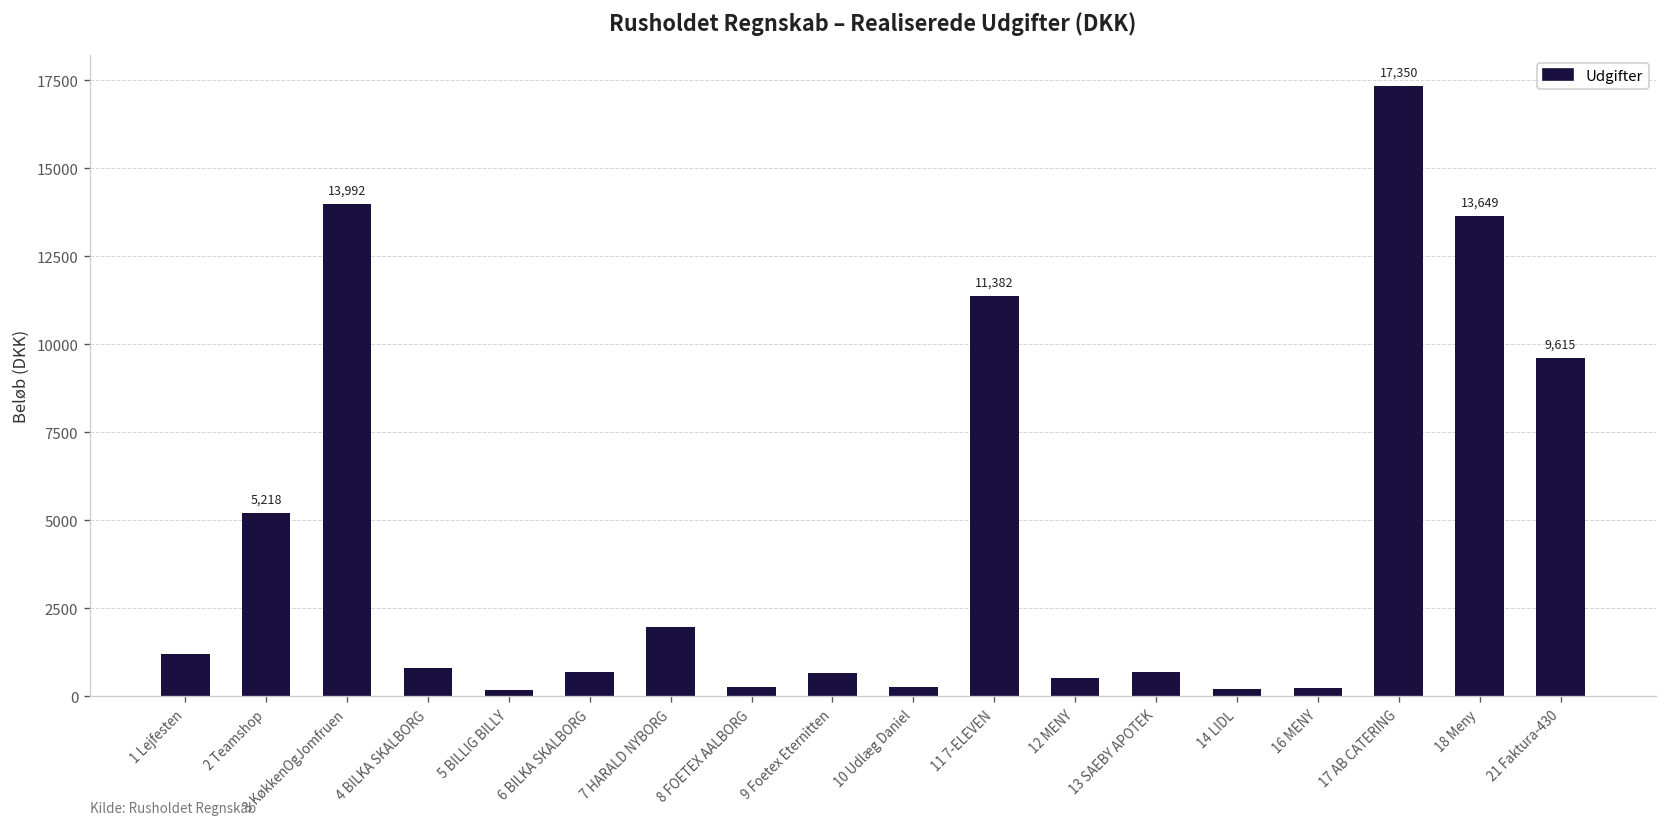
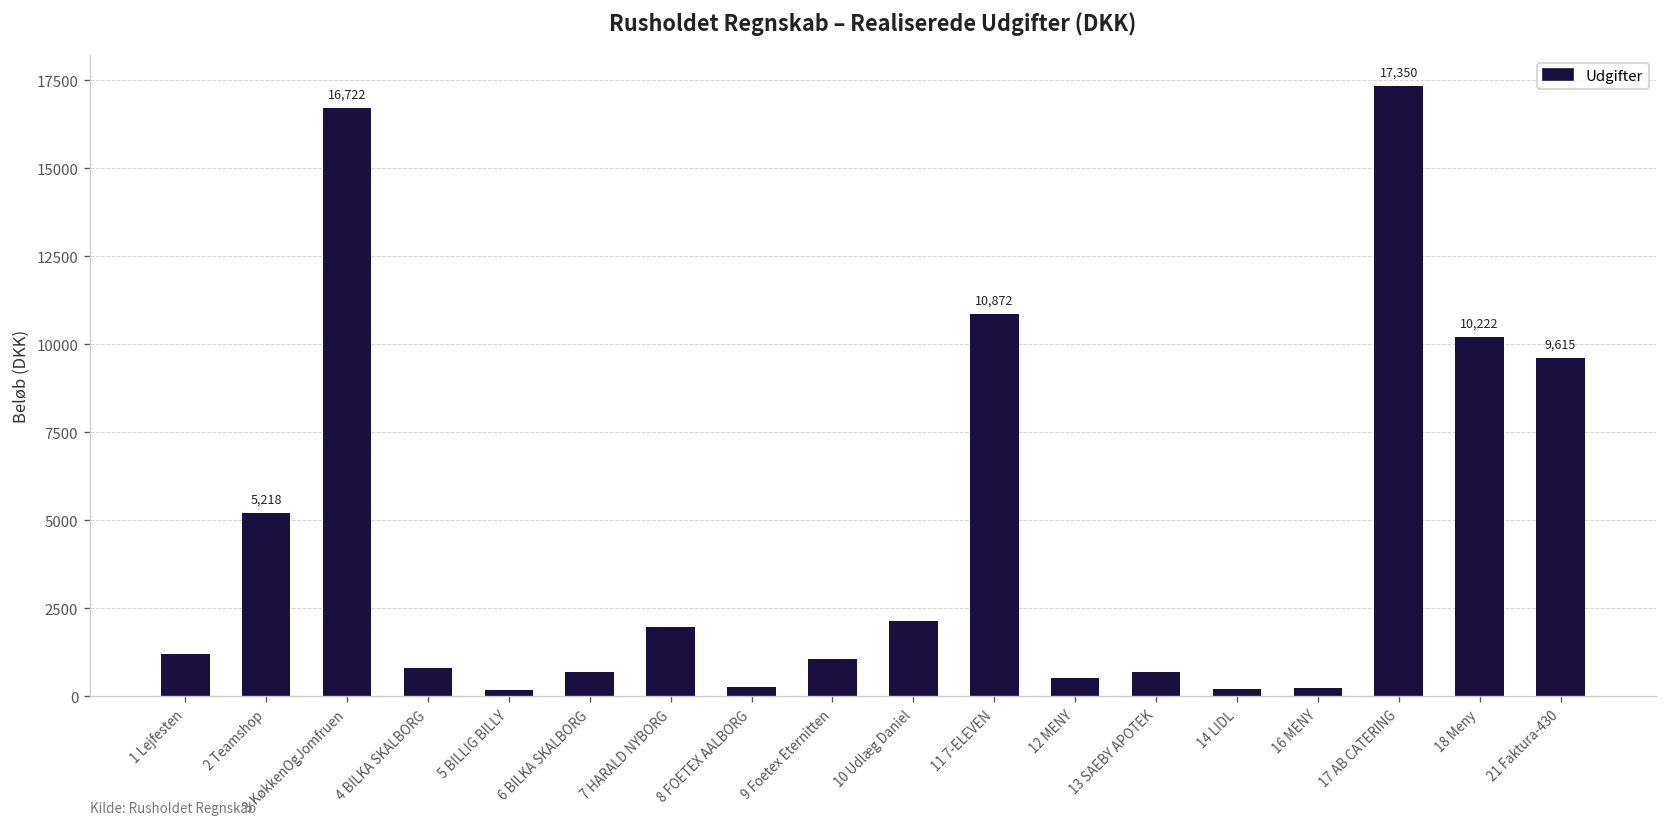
  {
    "2 Teamshop": "5,218",
-   "3 KøkkenOgJomfruen": "13,992",
-   "9 Foetex Eternitten": "700",
-   "10 Udlæg Daniel": "300",
-   "11 7-ELEVEN": "11,382",
+   "3 KøkkenOgJomfruen": "16,722",
+   "9 Foetex Eternitten": "1100",
+   "10 Udlæg Daniel": "2100",
+   "11 7-ELEVEN": "10,872",
    "17 AB CATERING": "17,350",
-   "18 Meny": "13,649",
+   "18 Meny": "10,222",
    "21 Faktura-430": "9,615"
  }
